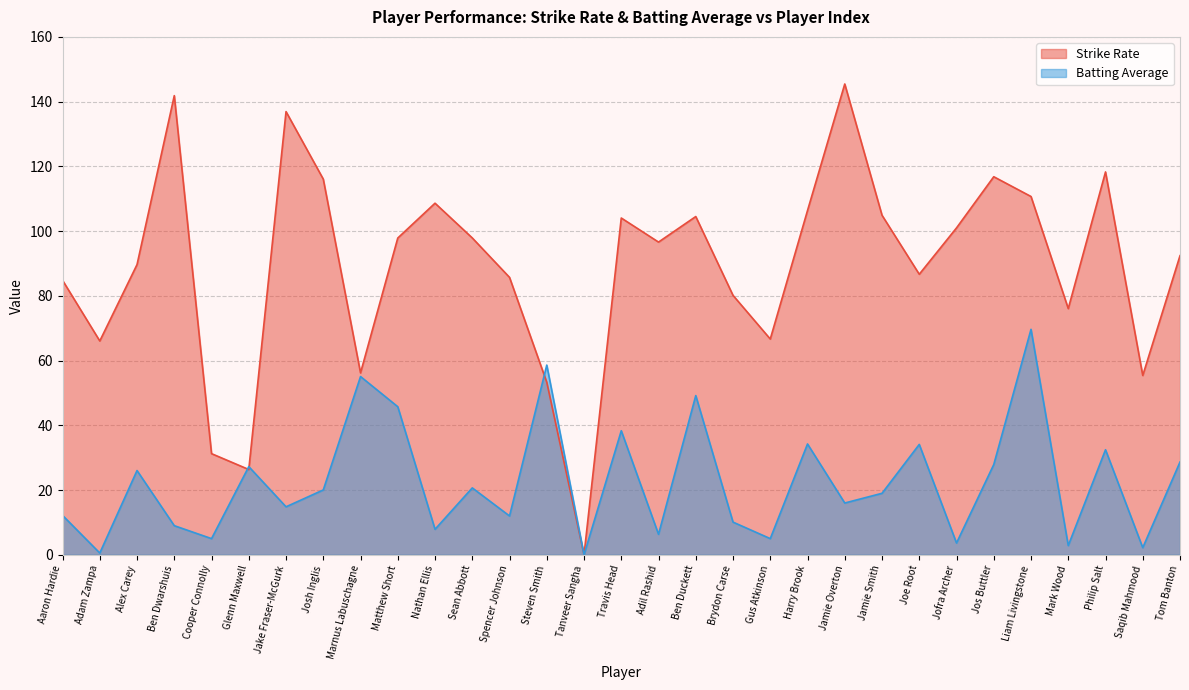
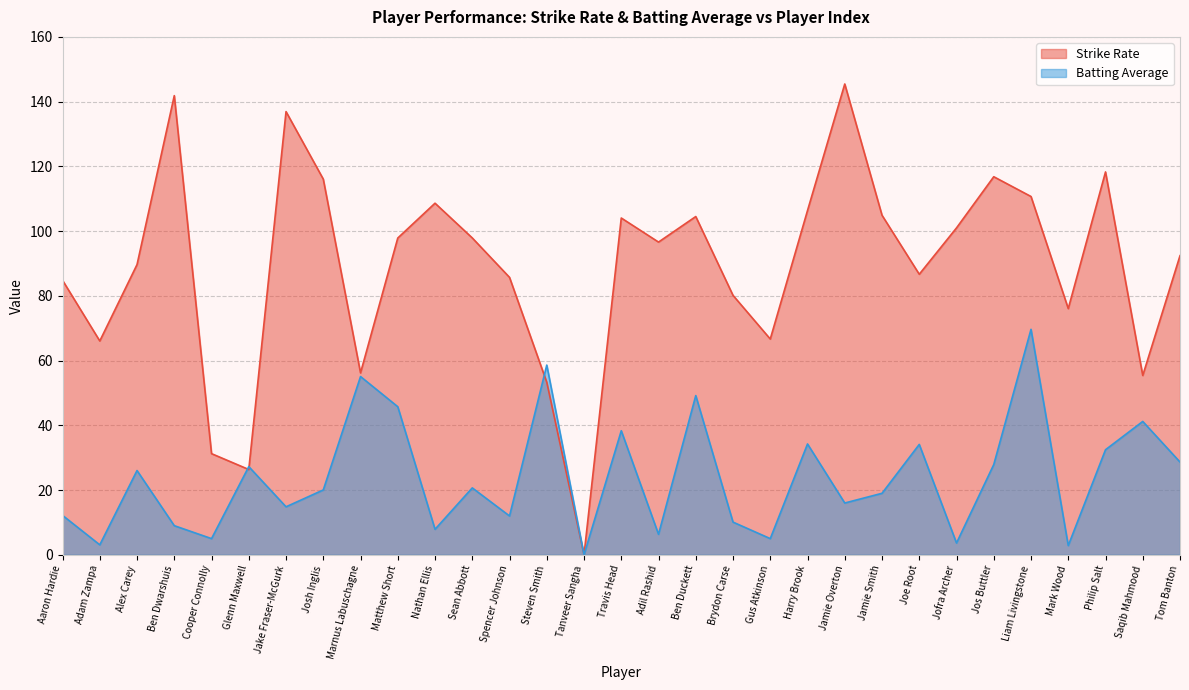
  {
    "Strike Rate": {
      "Aaron Hardie": 85,
      "Adam Zampa": 66,
      "Alex Carey": 90,
      "Ben Dwarshuis": 142,
      "Cooper Connolly": 31,
      "Glenn Maxwell": 26,
      "Jake Fraser-McGurk": 137,
      "Josh Inglis": 116,
      "Marnus Labuschagne": 56,
      "Matthew Short": 98,
      "Nathan Ellis": 109,
      "Sean Abbott": 98,
      "Spencer Johnson": 86,
      "Steven Smith": 53,
      "Travis Head": 104,
      "Adil Rashid": 97,
      "Ben Duckett": 105,
      "Brydon Carse": 80,
      "Gus Atkinson": 67,
      "Harry Brook": 106,
      "Jamie Overton": 145,
      "Jamie Smith": 105,
      "Joe Root": 87,
      "Jofra Archer": 101,
      "Jos Buttler": 117,
      "Liam Livingstone": 111,
      "Mark Wood": 76,
      "Philip Salt": 118,
      "Saqib Mahmood": 55,
      "Tom Banton": 92
    },
    "Batting Average": {
      "Aaron Hardie": 12,
-     "Adam Zampa": 1,
+     "Adam Zampa": 3,
      "Alex Carey": 26,
      "Ben Dwarshuis": 9,
      "Cooper Connolly": 5,
      "Glenn Maxwell": 27,
      "Jake Fraser-McGurk": 15,
      "Josh Inglis": 20,
      "Marnus Labuschagne": 55,
      "Matthew Short": 46,
      "Nathan Ellis": 8,
      "Sean Abbott": 21,
      "Spencer Johnson": 12,
      "Steven Smith": 59,
      "Travis Head": 38,
      "Adil Rashid": 6,
      "Ben Duckett": 49,
      "Brydon Carse": 10,
      "Gus Atkinson": 5,
      "Harry Brook": 34,
      "Jamie Overton": 16,
      "Jamie Smith": 19,
      "Joe Root": 34,
      "Jofra Archer": 4,
      "Jos Buttler": 28,
      "Liam Livingstone": 70,
      "Mark Wood": 3,
      "Philip Salt": 32,
-     "Saqib Mahmood": 2,
+     "Saqib Mahmood": 41,
      "Tom Banton": 29
    }
  }
